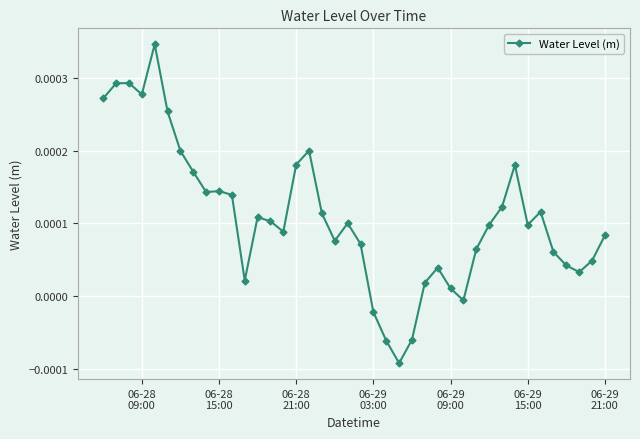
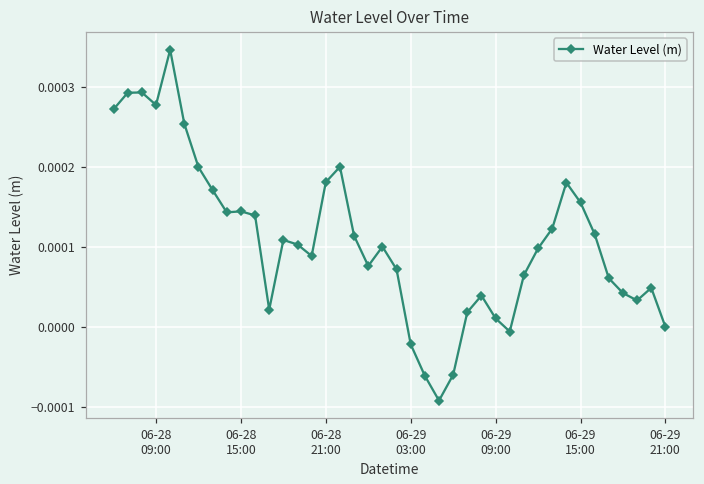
  {
    "06-28 09:00": 0.00028,
    "06-28 15:00": 0.00014,
    "06-28 21:00": 0.00018,
    "06-29 03:00": -0.00002,
    "06-29 09:00": 0.00001,
-   "06-29 15:00": 0.00010,
-   "06-29 21:00": 0.0001
+   "06-29 15:00": 0.00016,
+   "06-29 21:00": 0.0000
  }
